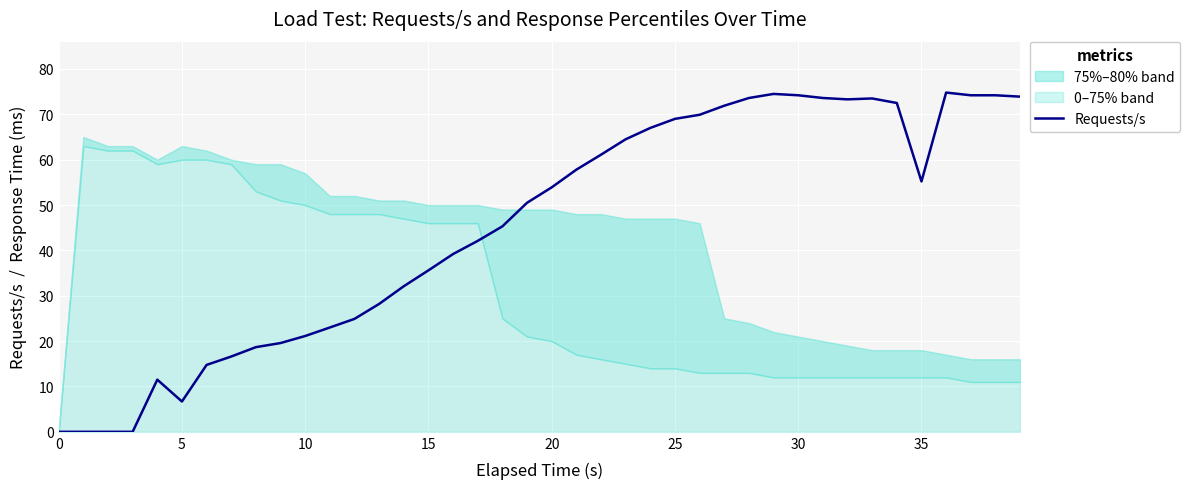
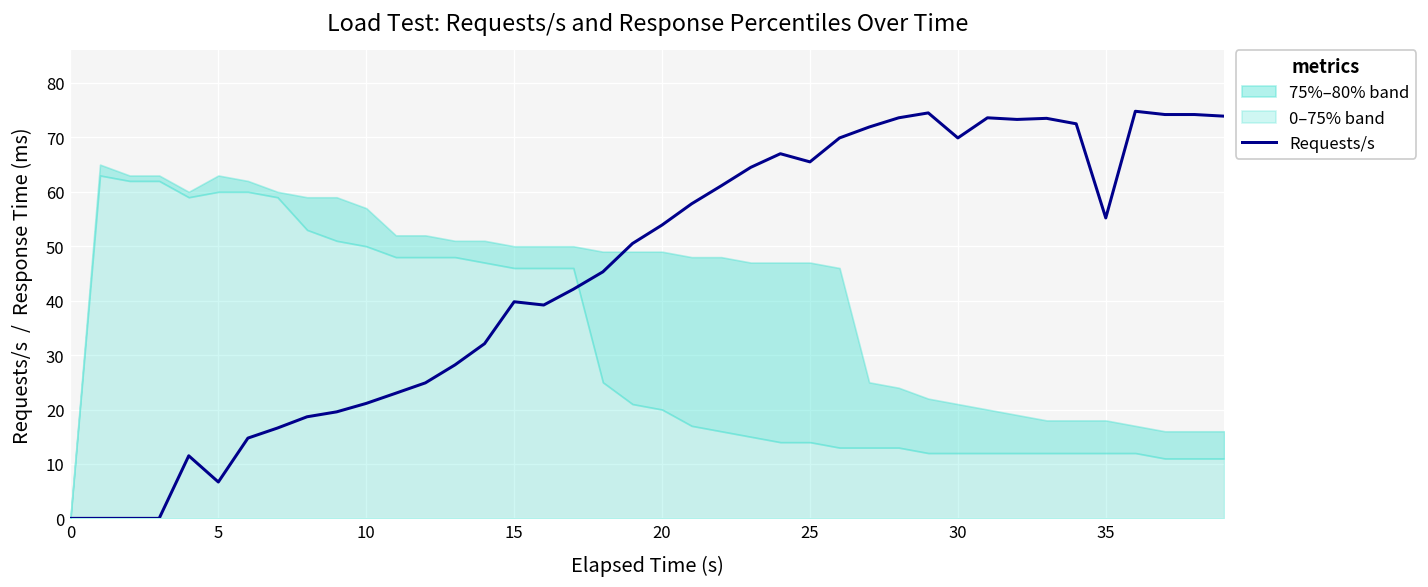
  {
    "Requests/s": {
      "5": 7,
      "10": 21,
-     "15": 36,
+     "15": 40,
      "20": 54,
-     "25": 69,
-     "30": 74,
+     "25": 66,
+     "30": 70,
      "35": 55
    }
  }
